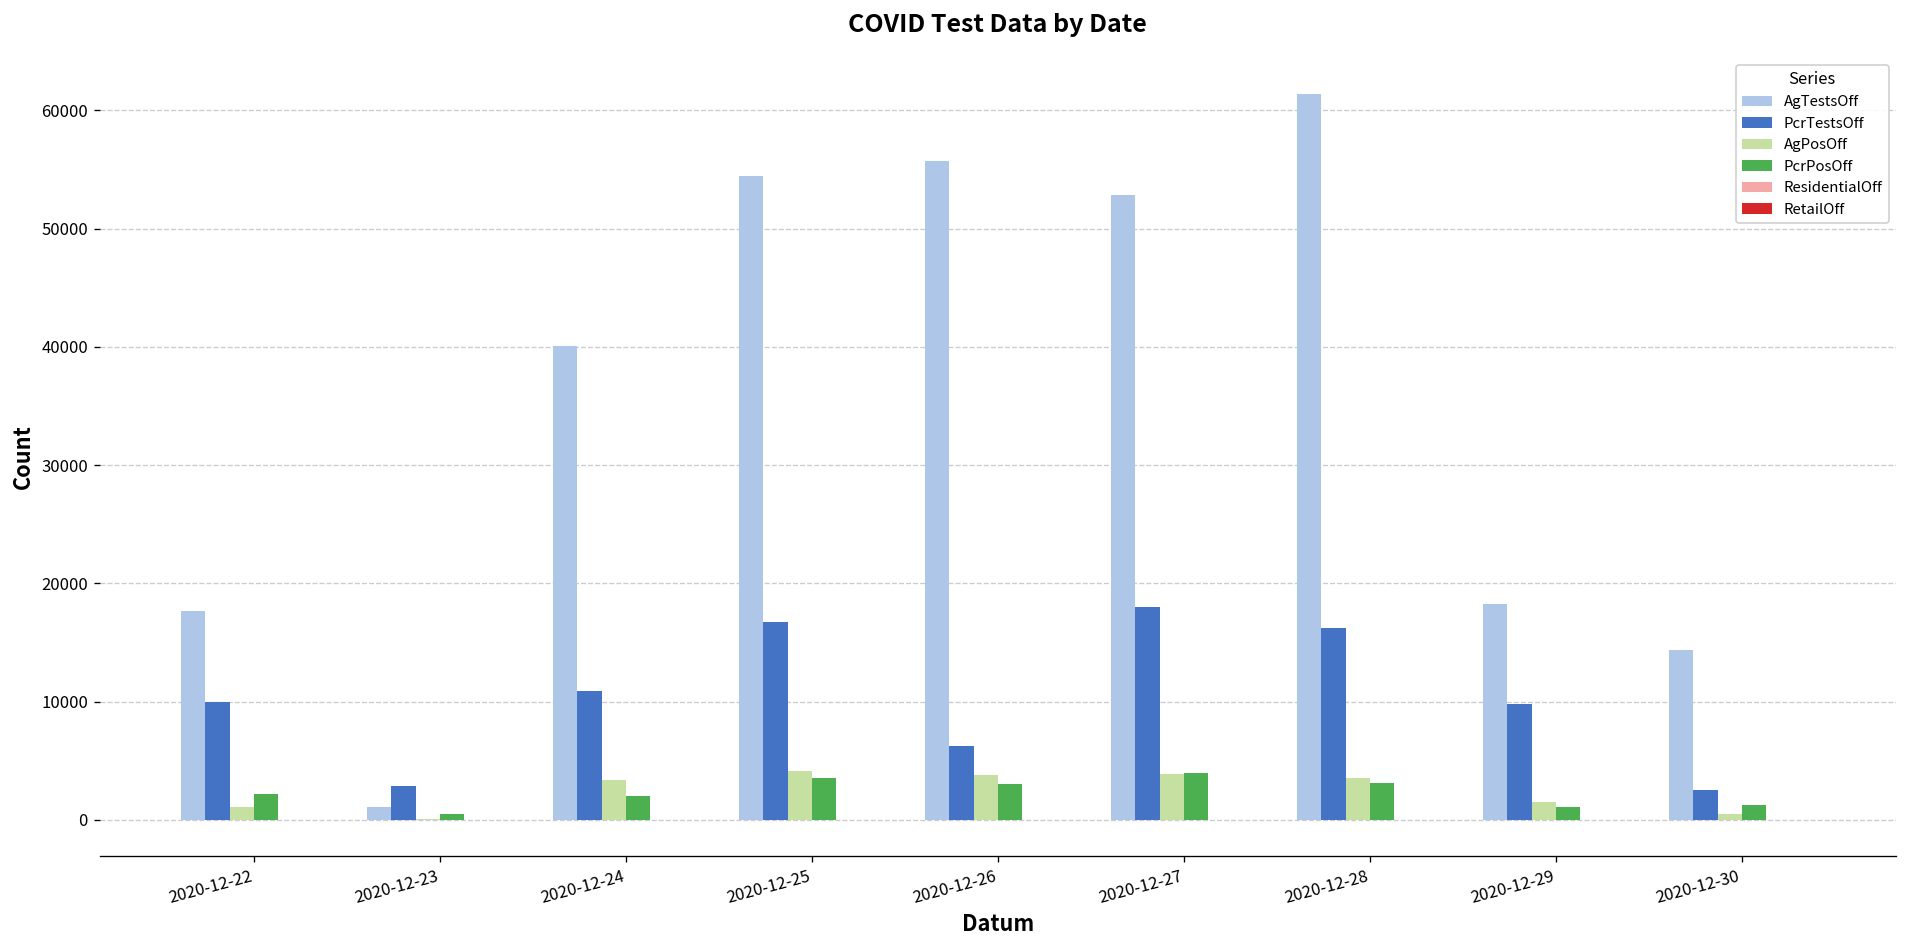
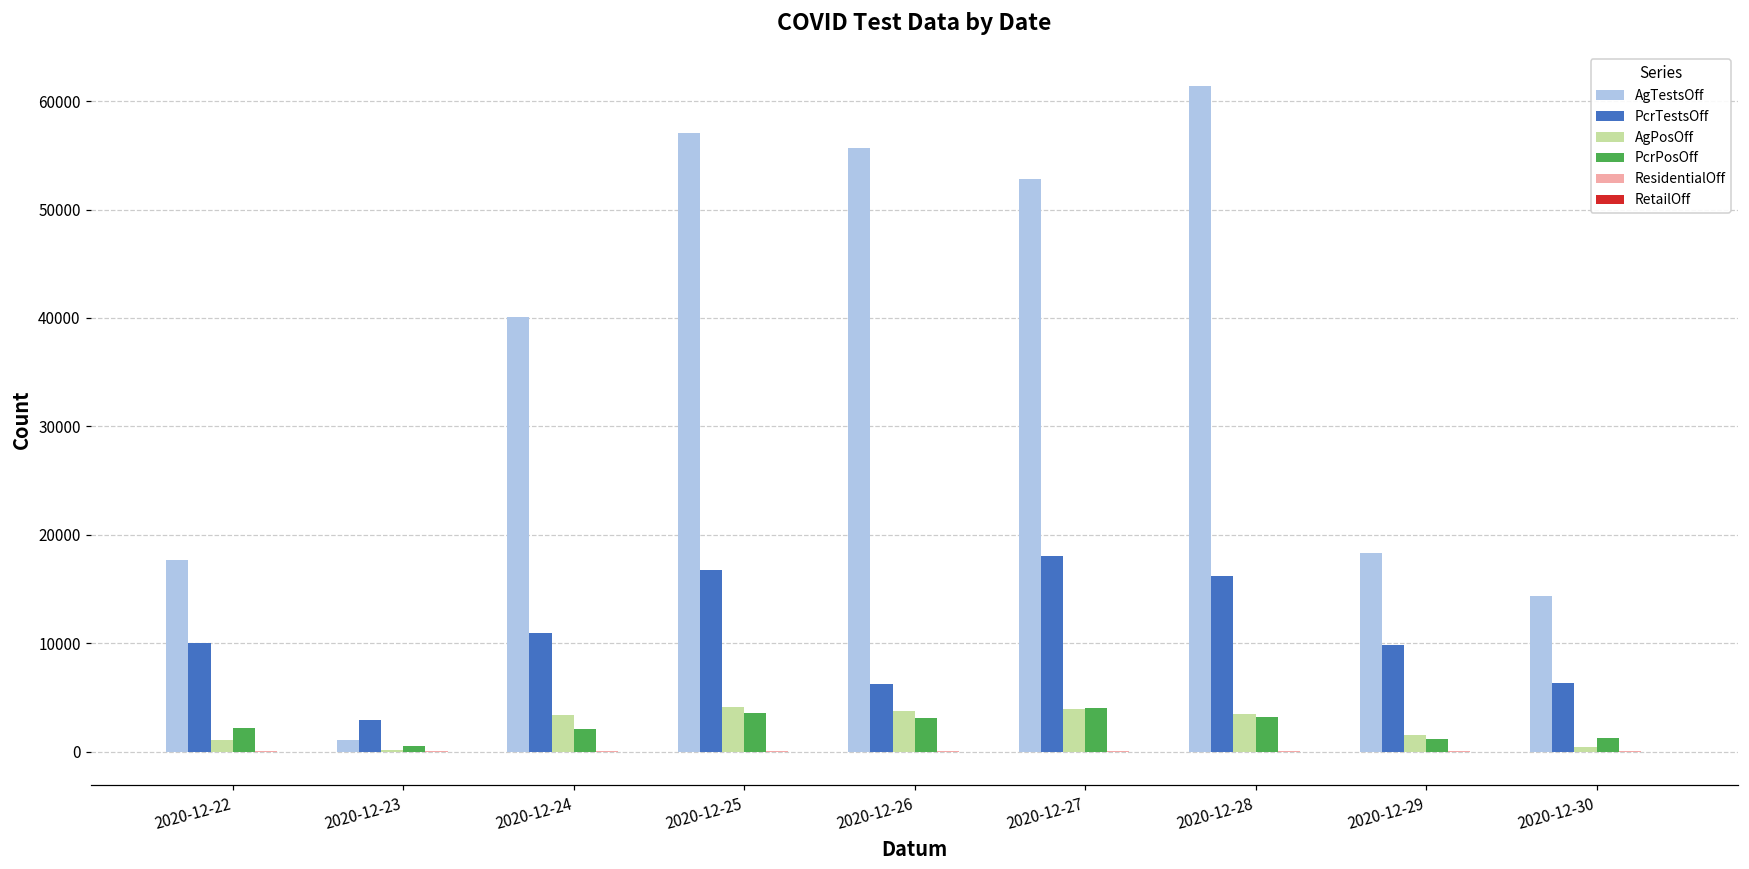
  {
    "AgTestsOff": {
      "2020-12-22": 18000,
      "2020-12-23": 1000,
      "2020-12-24": 40000,
-     "2020-12-25": 54000,
+     "2020-12-25": 57000,
      "2020-12-26": 56000,
      "2020-12-27": 53000,
      "2020-12-28": 61000,
      "2020-12-29": 18000,
      "2020-12-30": 14000
    },
    "PcrTestsOff": {
      "2020-12-22": 10000,
      "2020-12-23": 3000,
      "2020-12-24": 11000,
      "2020-12-25": 17000,
      "2020-12-26": 6000,
      "2020-12-27": 18000,
      "2020-12-28": 16000,
      "2020-12-29": 10000,
-     "2020-12-30": 3000
+     "2020-12-30": 6000
    },
    "AgPosOff": {
      "2020-12-22": 1000,
      "2020-12-24": 3000,
      "2020-12-25": 4000,
      "2020-12-26": 4000,
      "2020-12-27": 4000,
      "2020-12-28": 4000,
      "2020-12-29": 2000,
      "2020-12-30": 0
    },
    "PcrPosOff": {
      "2020-12-22": 2000,
      "2020-12-23": 1000,
      "2020-12-24": 2000,
      "2020-12-25": 4000,
      "2020-12-26": 3000,
      "2020-12-27": 4000,
      "2020-12-28": 3000,
      "2020-12-29": 1000,
      "2020-12-30": 1000
    }
  }
